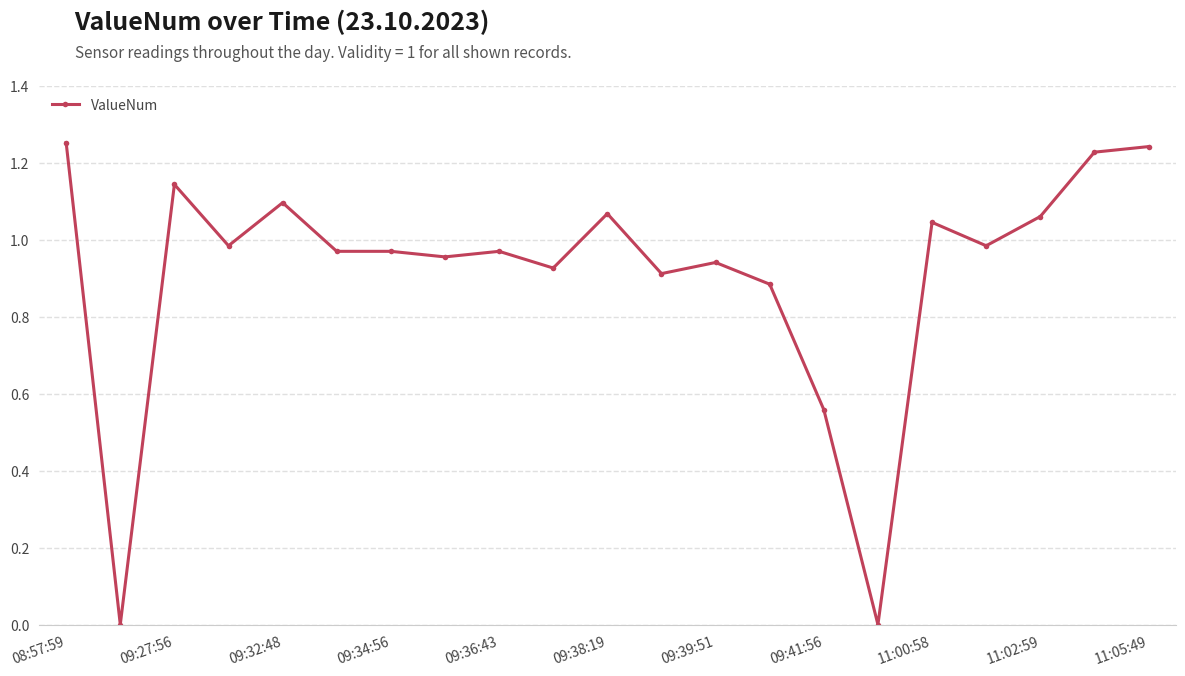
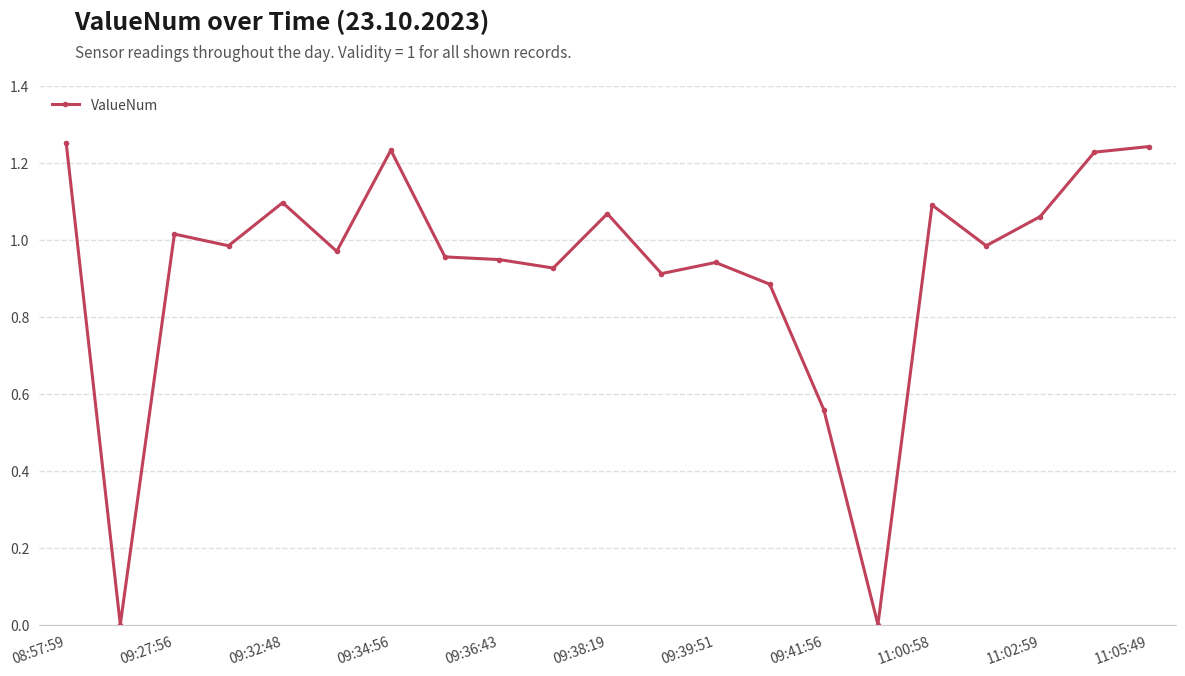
  {
    "08:57:59": 1.25,
-   "09:27:56": 1.14,
+   "09:27:56": 1.01,
    "09:32:48": 1.10,
-   "09:34:56": 0.97,
-   "09:36:43": 0.97,
+   "09:34:56": 1.23,
+   "09:36:43": 0.95,
    "09:38:19": 1.07,
    "09:39:51": 0.94,
    "09:41:56": 0.56,
-   "11:00:58": 1.04,
+   "11:00:58": 1.09,
    "11:02:59": 1.06,
    "11:05:49": 1.24
  }
